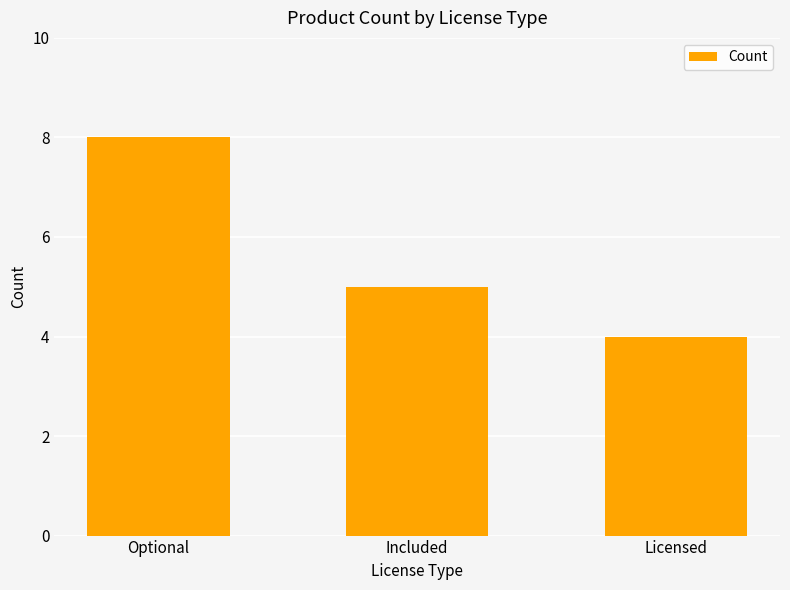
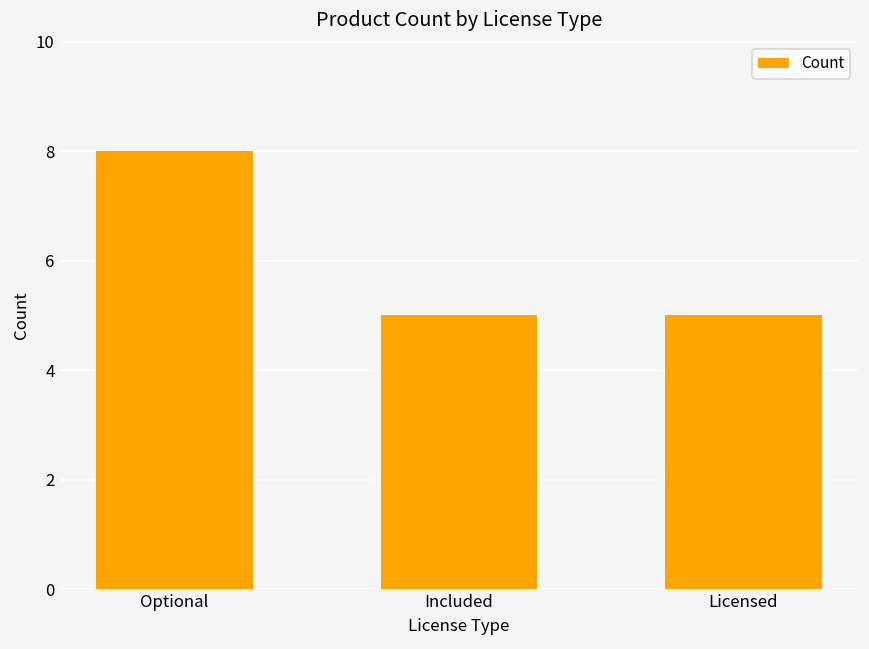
  {
    "Optional": 8,
    "Included": 5,
-   "Licensed": 4
+   "Licensed": 5
  }
